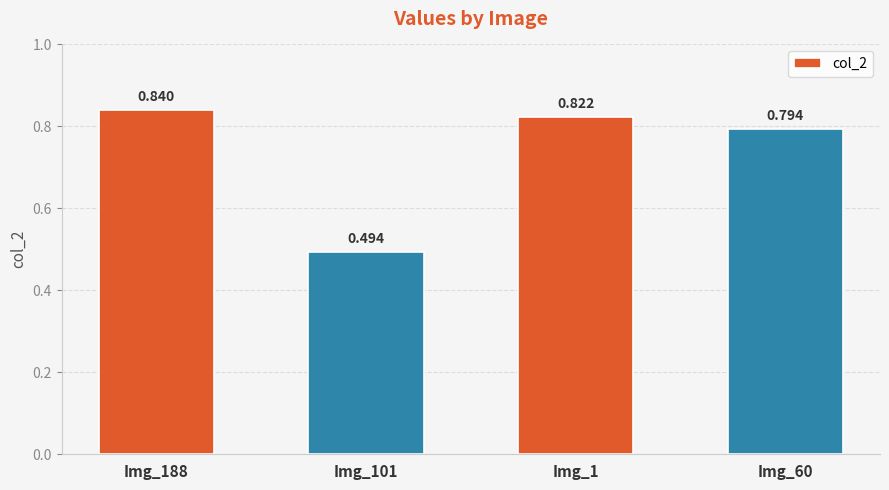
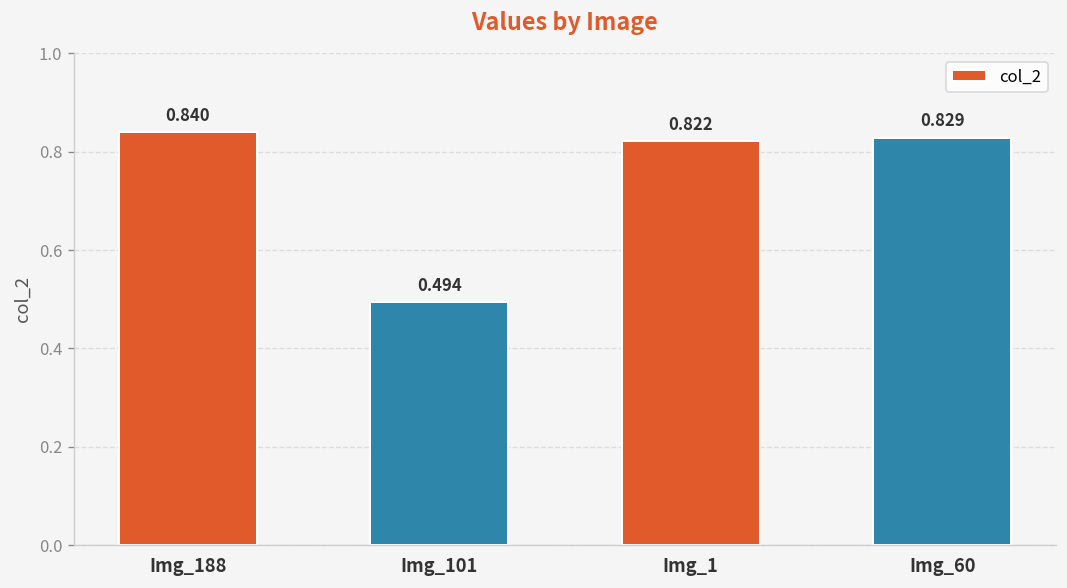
  {
    "Img_188": 0.840,
    "Img_101": 0.494,
    "Img_1": 0.822,
-   "Img_60": 0.794
+   "Img_60": 0.829
  }
